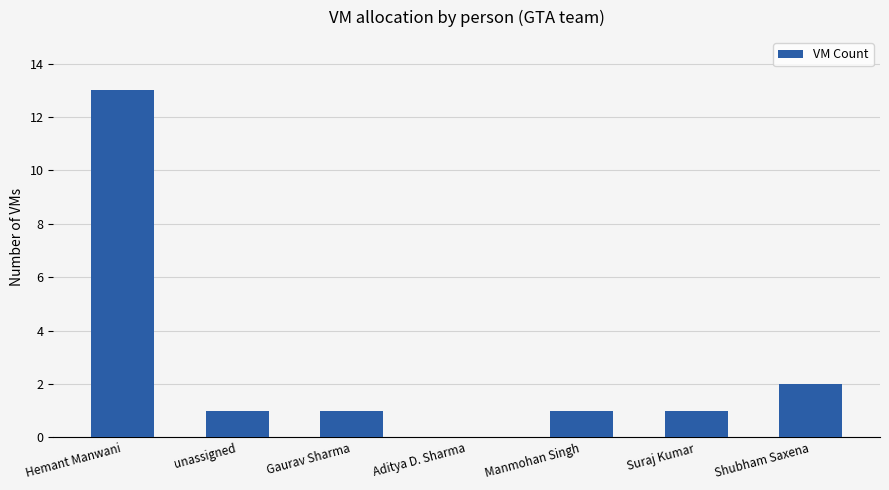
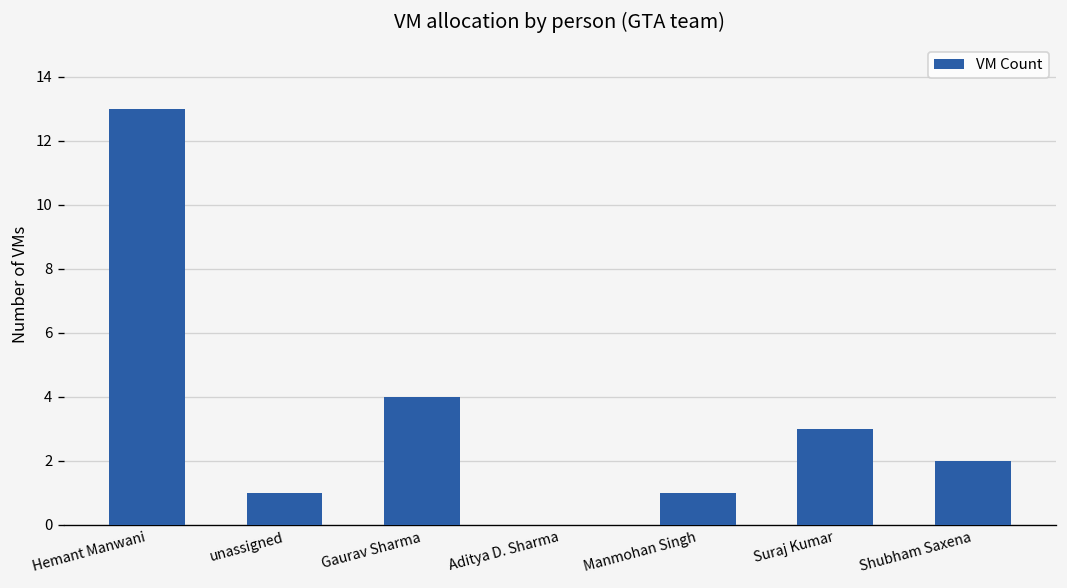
  {
    "Hemant Manwani": 13,
    "unassigned": 1,
-   "Gaurav Sharma": 1,
+   "Gaurav Sharma": 4,
    "Aditya D. Sharma": 0,
    "Manmohan Singh": 1,
-   "Suraj Kumar": 1,
+   "Suraj Kumar": 3,
    "Shubham Saxena": 2
  }
